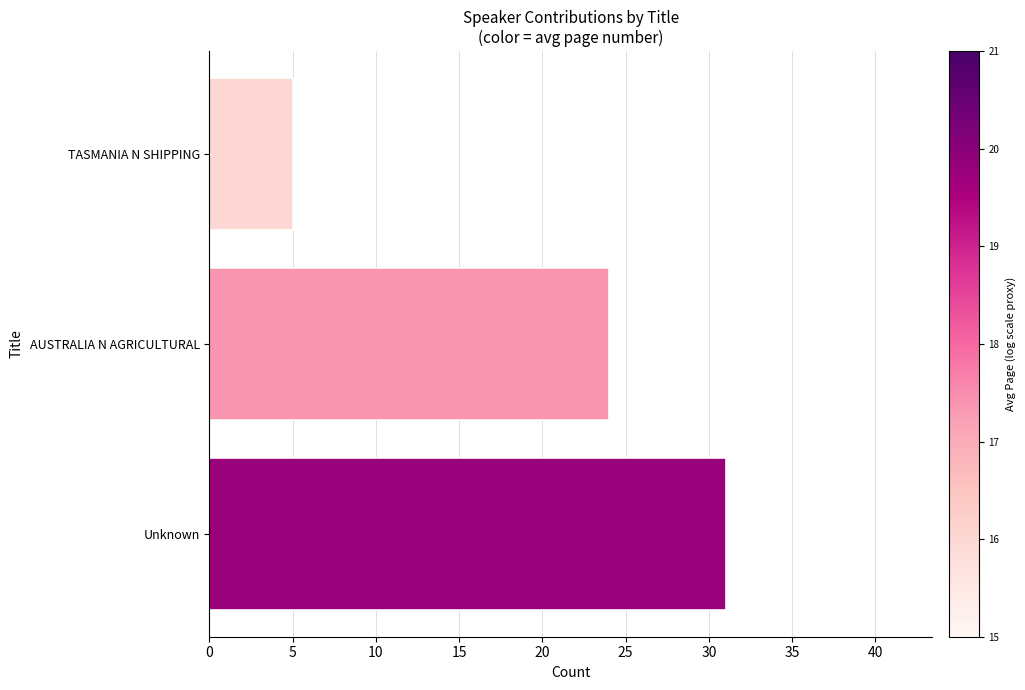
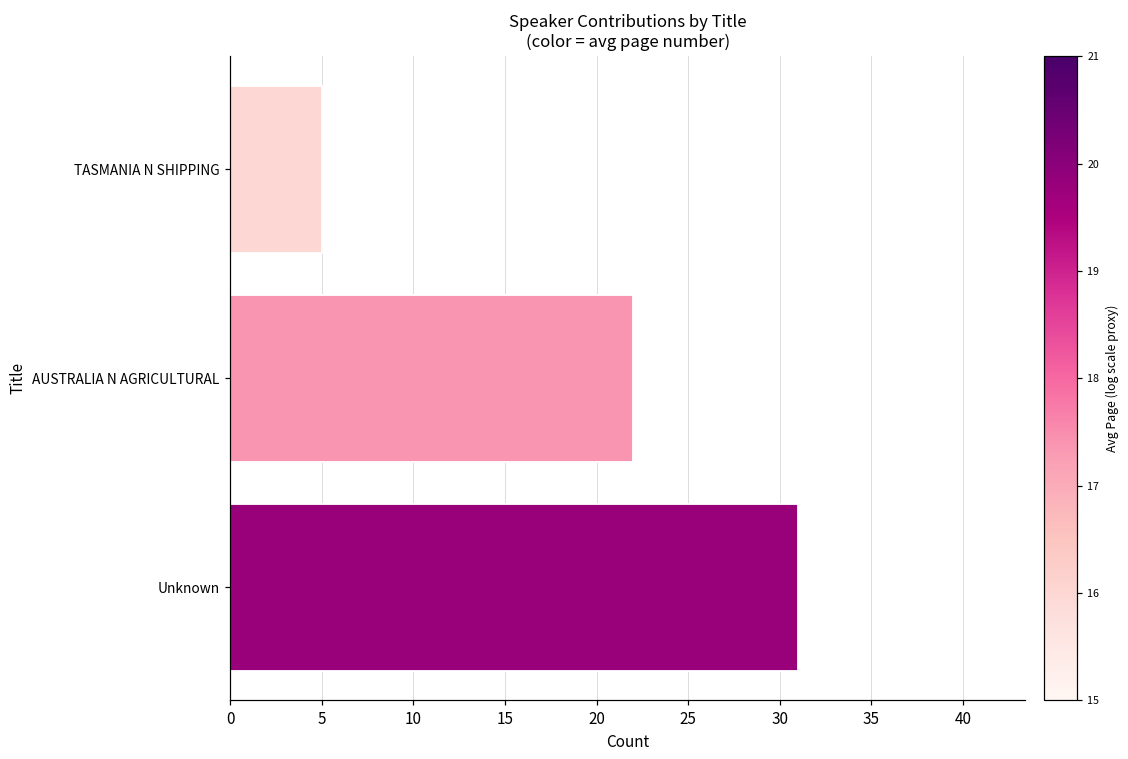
  {
    "TASMANIA N SHIPPING": 5,
-   "AUSTRALIA N AGRICULTURAL": 24,
+   "AUSTRALIA N AGRICULTURAL": 22,
    "Unknown": 31
  }
